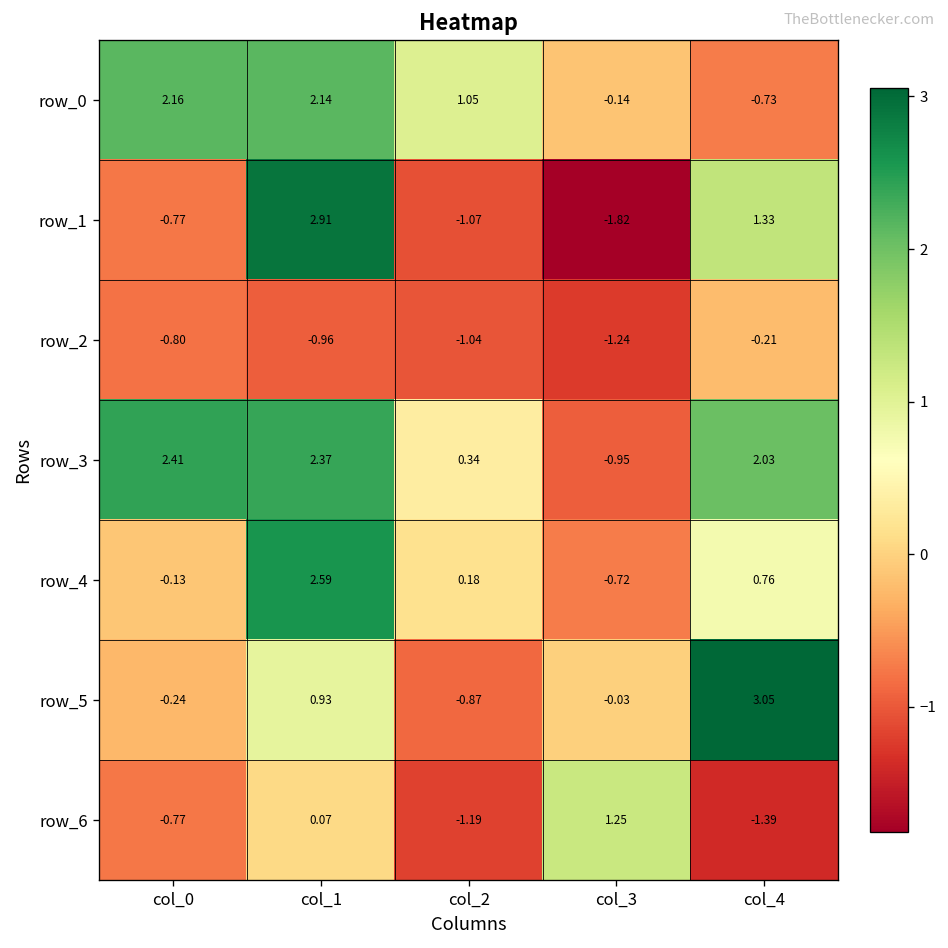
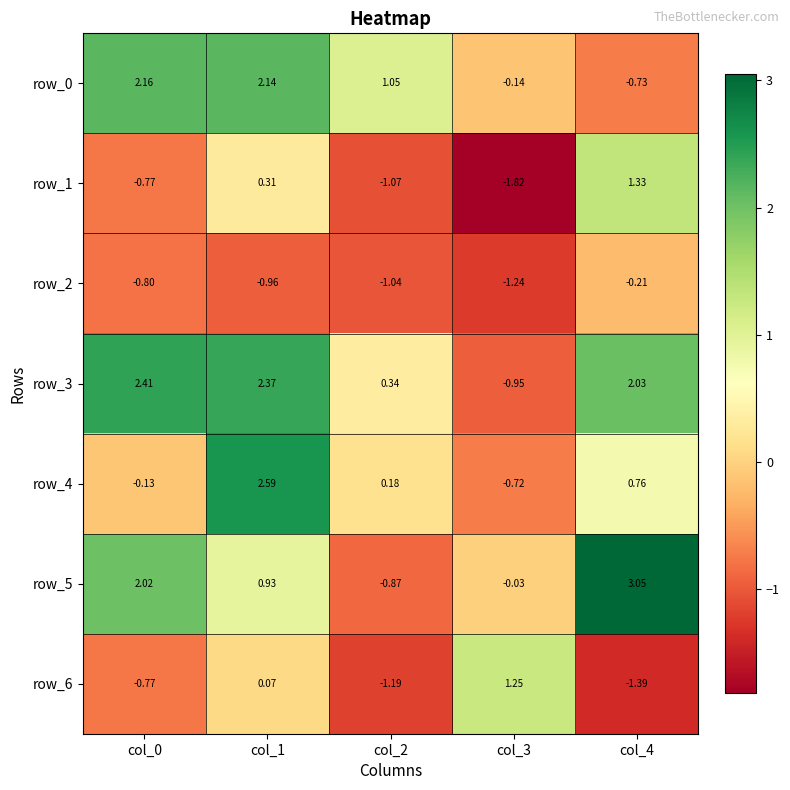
  {
    "row_0": {
      "col_0": 2.16,
      "col_1": 2.14,
      "col_2": 1.05,
      "col_3": -0.14,
      "col_4": -0.73
    },
    "row_1": {
      "col_0": -0.77,
-     "col_1": 2.91,
+     "col_1": 0.31,
      "col_2": -1.07,
      "col_3": -1.82,
      "col_4": 1.33
    },
    "row_2": {
      "col_0": -0.80,
      "col_1": -0.96,
      "col_2": -1.04,
      "col_3": -1.24,
      "col_4": -0.21
    },
    "row_3": {
      "col_0": 2.41,
      "col_1": 2.37,
      "col_2": 0.34,
      "col_3": -0.95,
      "col_4": 2.03
    },
    "row_4": {
      "col_0": -0.13,
      "col_1": 2.59,
      "col_2": 0.18,
      "col_3": -0.72,
      "col_4": 0.76
    },
    "row_5": {
-     "col_0": -0.24,
+     "col_0": 2.02,
      "col_1": 0.93,
      "col_2": -0.87,
      "col_3": -0.03,
      "col_4": 3.05
    },
    "row_6": {
      "col_0": -0.77,
      "col_1": 0.07,
      "col_2": -1.19,
      "col_3": 1.25,
      "col_4": -1.39
    }
  }
